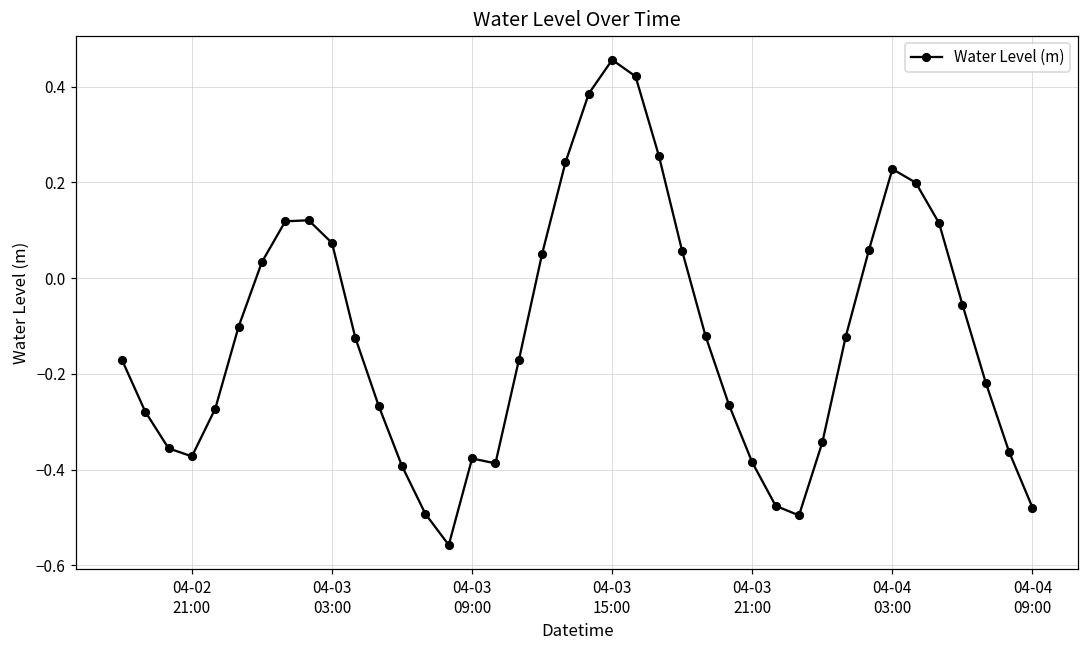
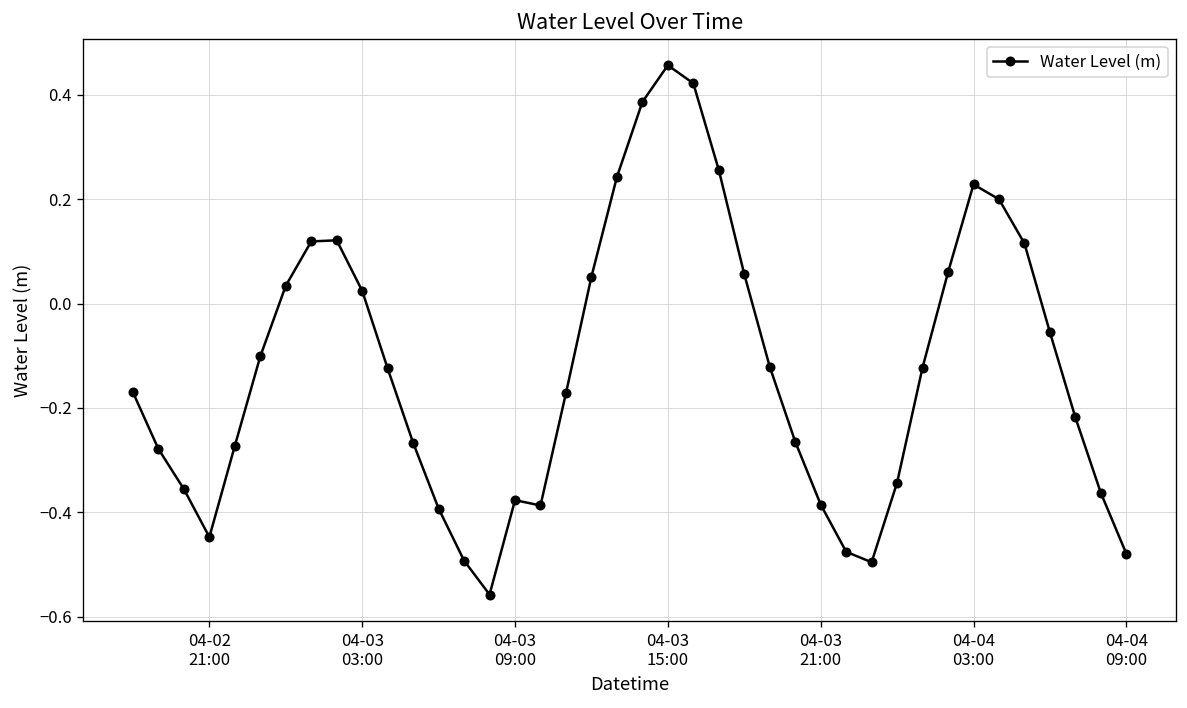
  {
-   "04-02 21:00": -0.37,
-   "04-03 03:00": 0.07,
+   "04-02 21:00": -0.45,
+   "04-03 03:00": 0.02,
    "04-03 09:00": -0.38,
    "04-03 15:00": 0.46,
    "04-03 21:00": -0.38,
    "04-04 03:00": 0.23,
    "04-04 09:00": -0.48
  }
